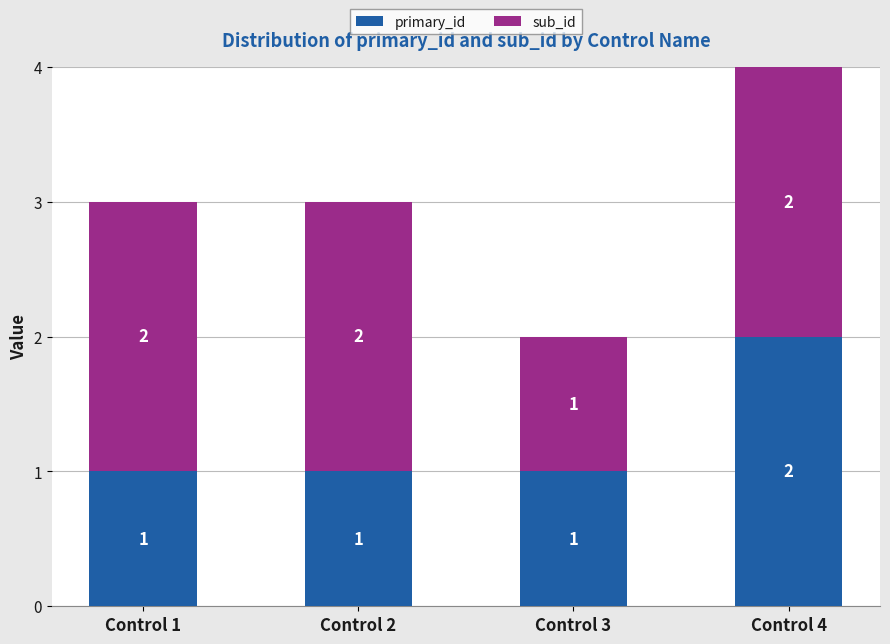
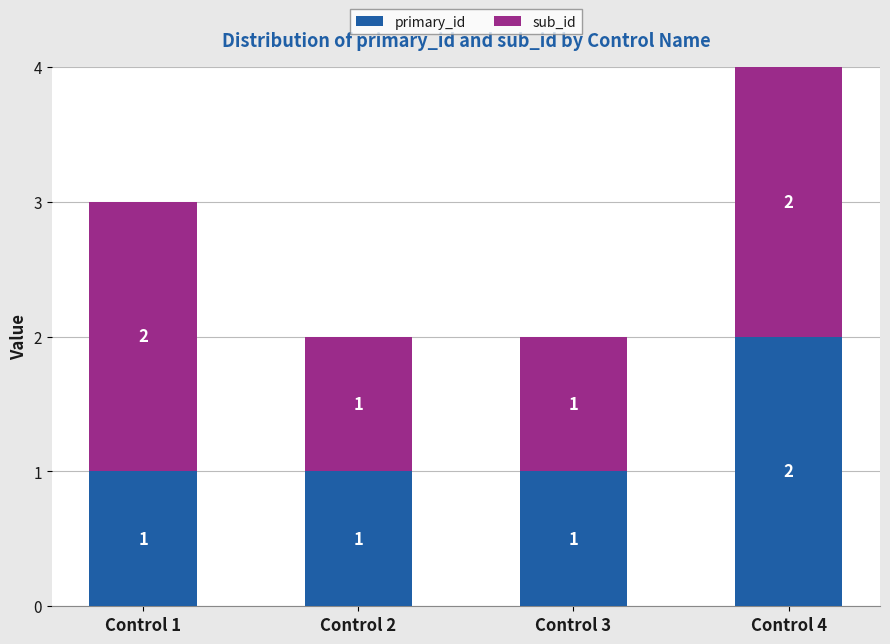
  {
    "primary_id": {
      "Control 1": 1,
      "Control 2": 1,
      "Control 3": 1,
      "Control 4": 2
    },
    "sub_id": {
      "Control 1": 2,
-     "Control 2": 2,
+     "Control 2": 1,
      "Control 3": 1,
      "Control 4": 2
    }
  }
